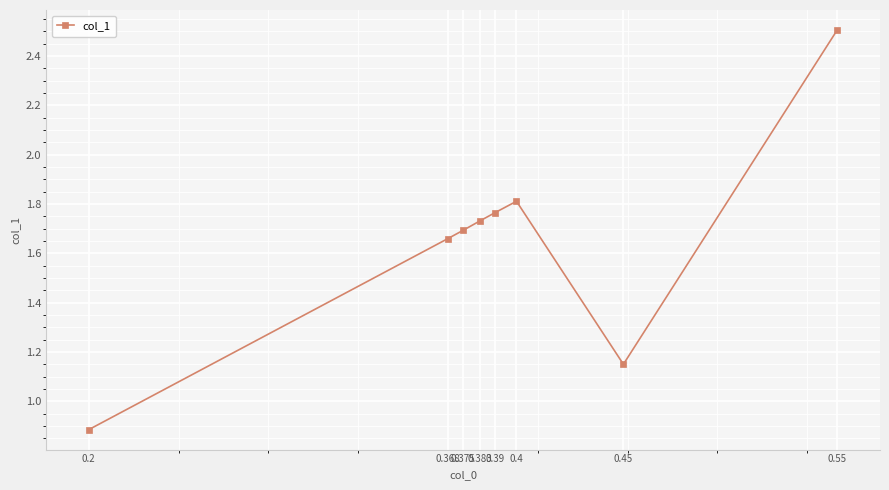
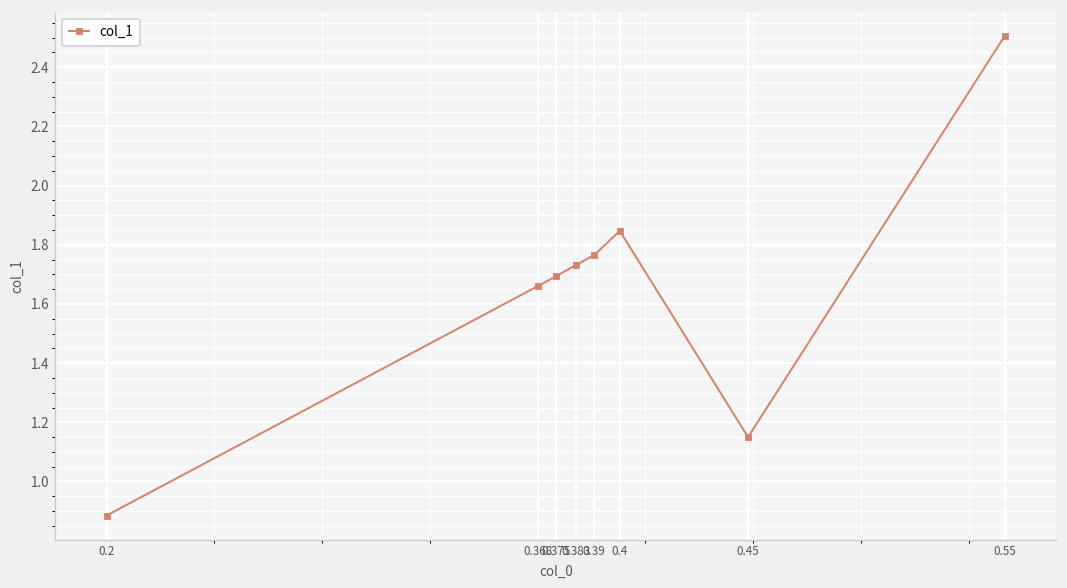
  {
    "0.2": 0.89,
-   "0.4": 1.81,
+   "0.4": 1.85,
    "0.45": 1.15,
    "0.55": 2.51
  }
